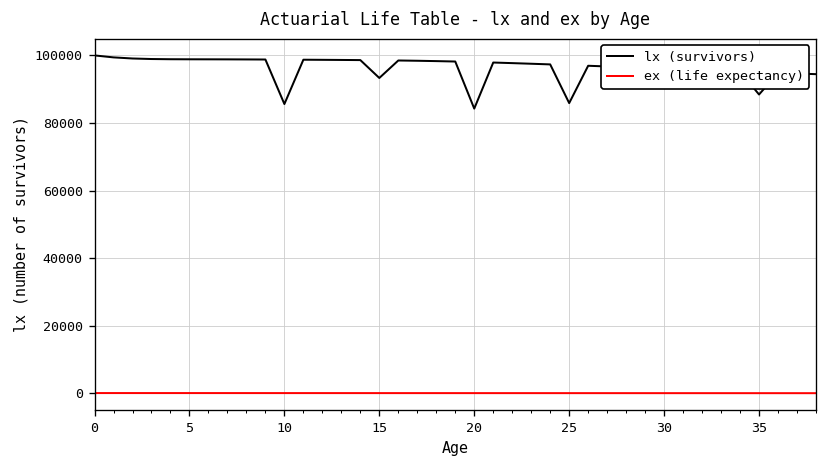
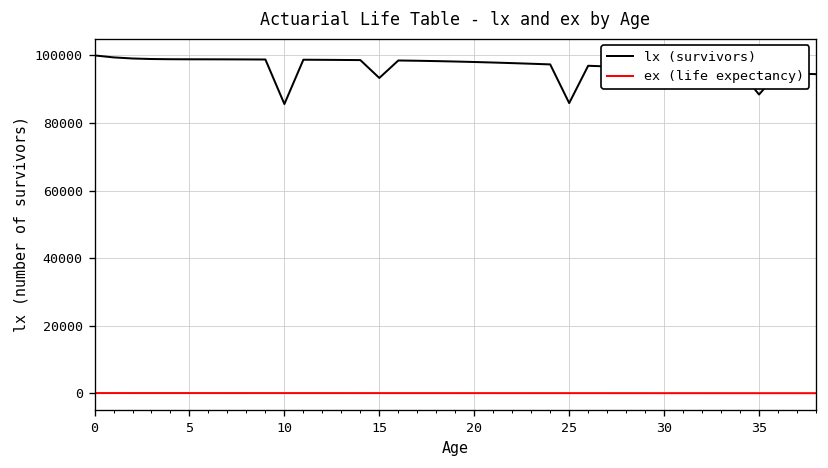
  {
    "lx (survivors)": {
      "0": 100000,
      "5": 99000,
      "10": 86000,
      "15": 93000,
-     "20": 84000,
+     "20": 98000,
      "25": 86000,
      "35": 88000
    },
    "ex (life expectancy)": {
      "0": 0,
      "5": 0,
      "10": 0,
      "15": 0,
      "20": 0,
      "25": 0,
      "30": 0,
      "35": 0
    }
  }
